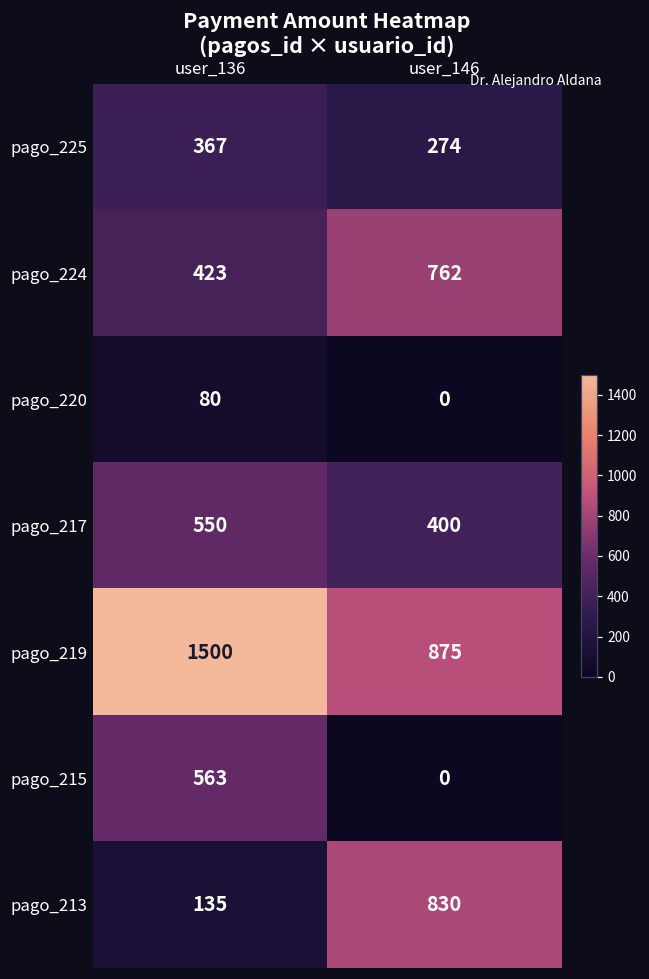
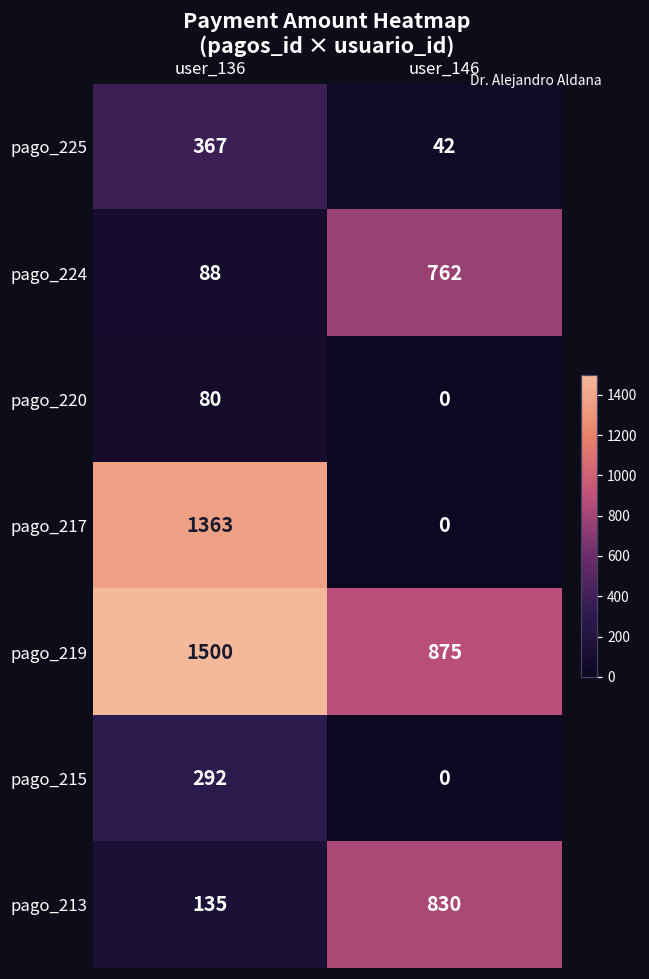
  {
    "pago_225": {
      "user_136": 367,
-     "user_146": 274
+     "user_146": 42
    },
    "pago_224": {
-     "user_136": 423,
+     "user_136": 88,
      "user_146": 762
    },
    "pago_220": {
      "user_136": 80,
      "user_146": 0
    },
    "pago_217": {
-     "user_136": 550,
-     "user_146": 400
+     "user_136": 1363,
+     "user_146": 0
    },
    "pago_219": {
      "user_136": 1500,
      "user_146": 875
    },
    "pago_215": {
-     "user_136": 563,
+     "user_136": 292,
      "user_146": 0
    },
    "pago_213": {
      "user_136": 135,
      "user_146": 830
    }
  }
